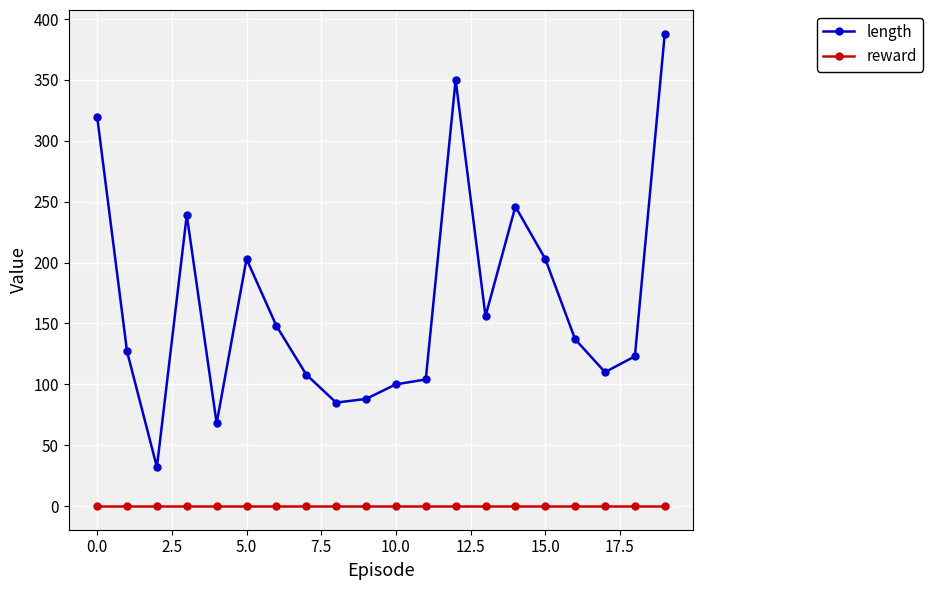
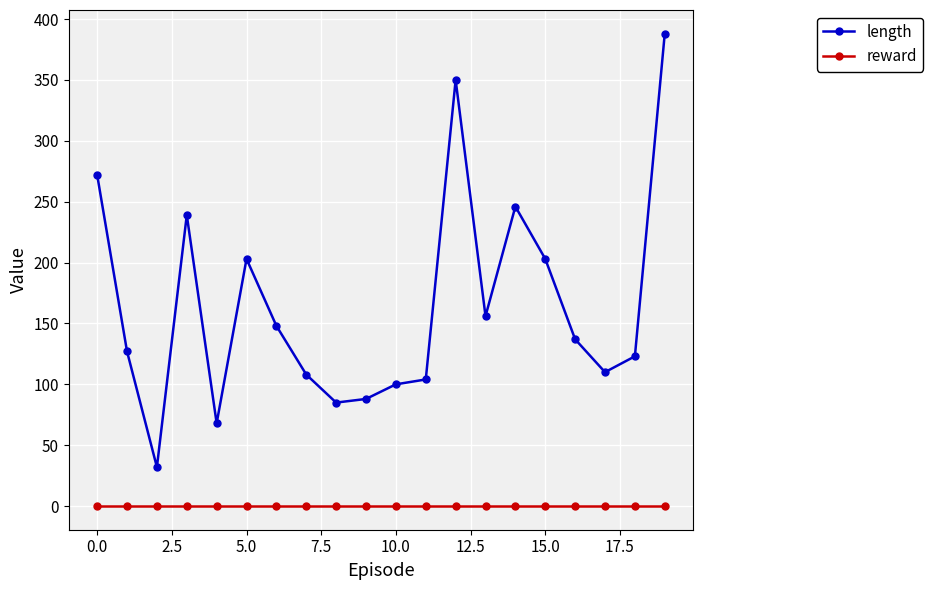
  {
    "length": {
-     "0.0": 320,
+     "0.0": 272,
      "5.0": 203,
      "10.0": 100,
      "15.0": 203
    },
    "reward": {
      "0.0": 0,
      "5.0": 0,
      "10.0": 0,
      "15.0": 0
    }
  }
